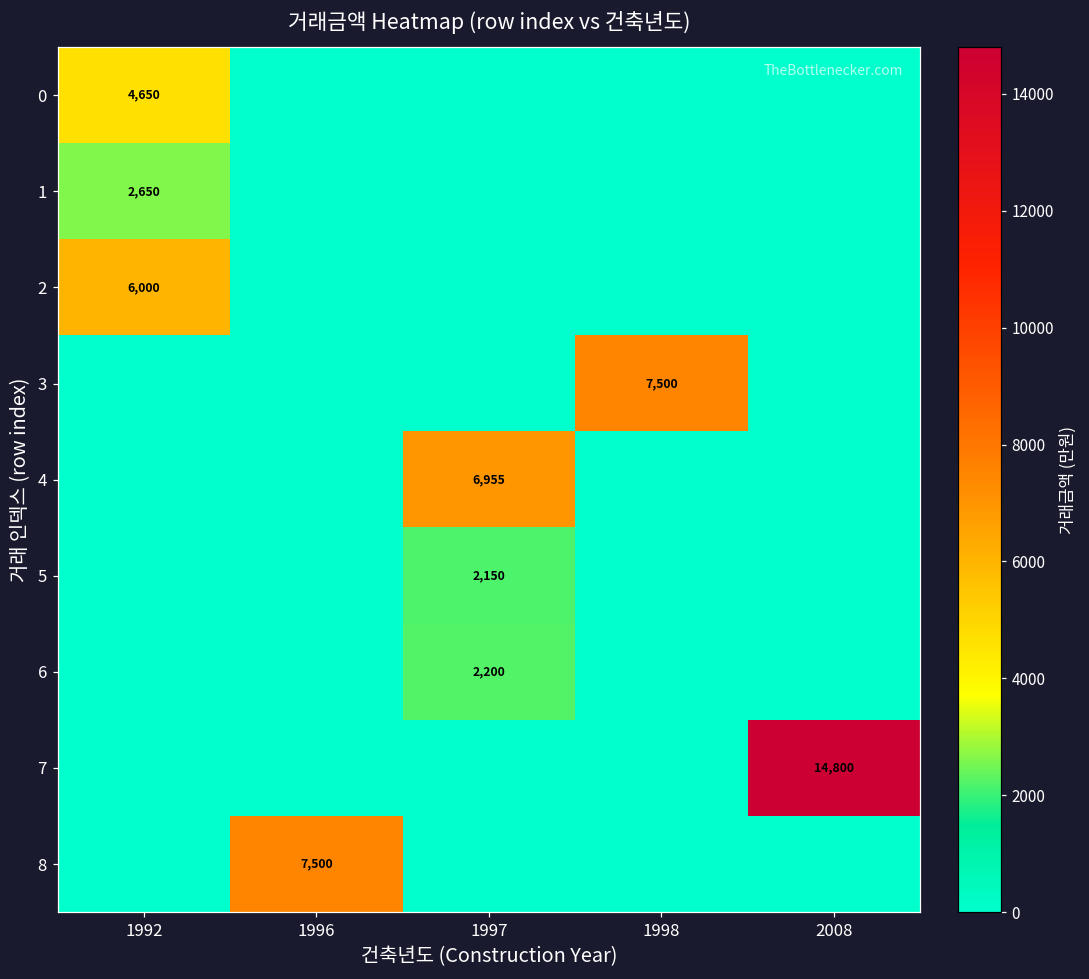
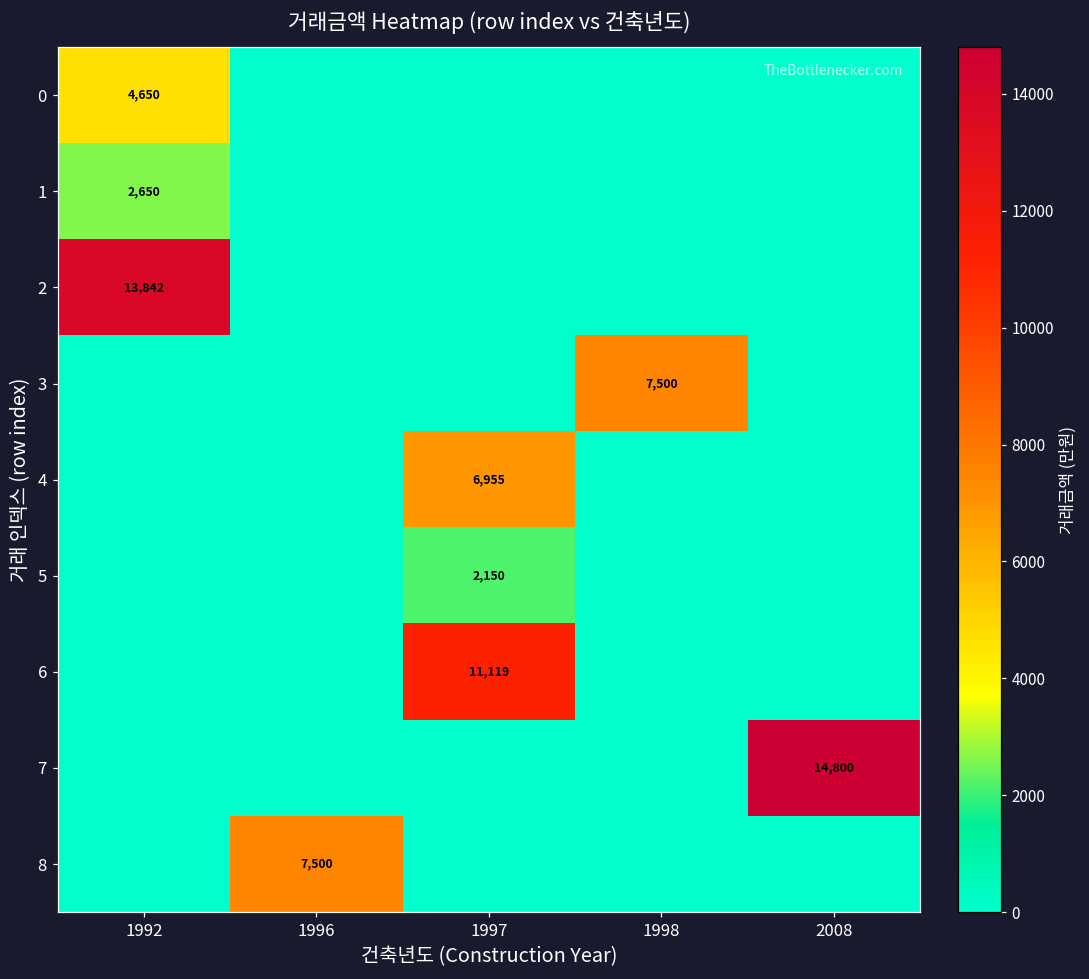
  {
    "0": {
      "1992": "4,650"
    },
    "1": {
      "1992": "2,650"
    },
    "2": {
-     "1992": "6,000"
+     "1992": "13,842"
    },
    "3": {
      "1998": "7,500"
    },
    "4": {
      "1997": "6,955"
    },
    "5": {
      "1997": "2,150"
    },
    "6": {
-     "1997": "2,200"
+     "1997": "11,119"
    },
    "7": {
      "2008": "14,800"
    },
    "8": {
      "1996": "7,500"
    }
  }
